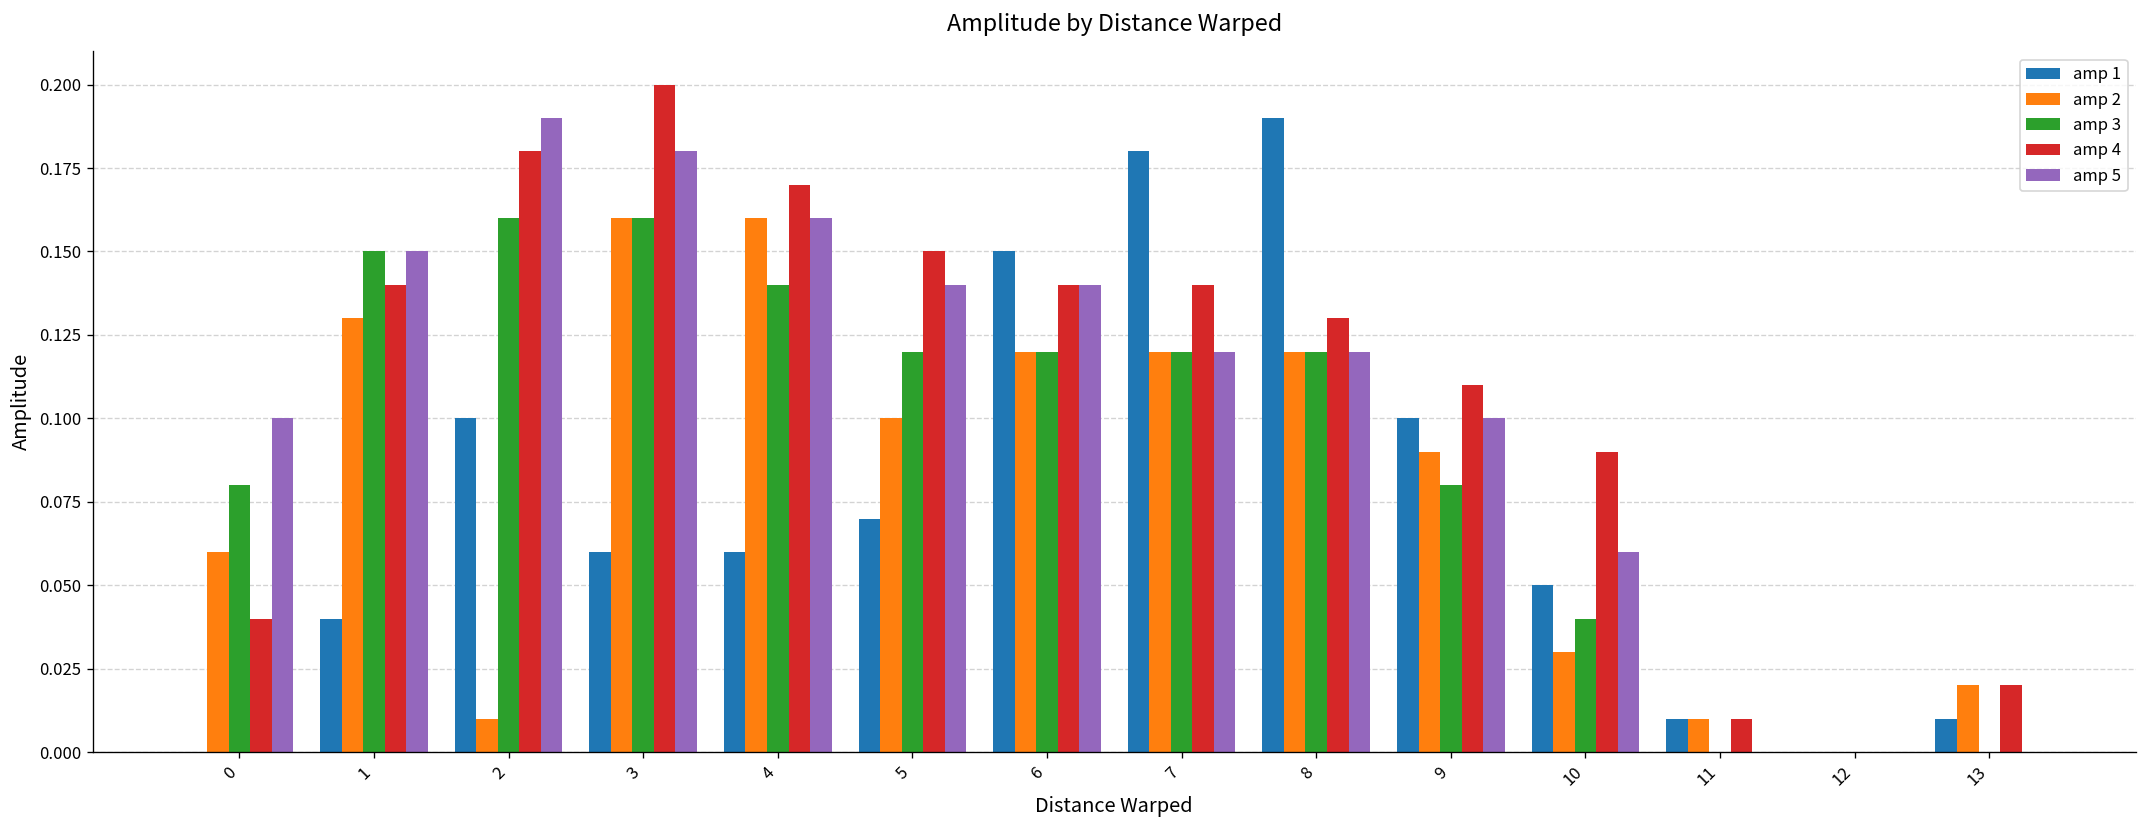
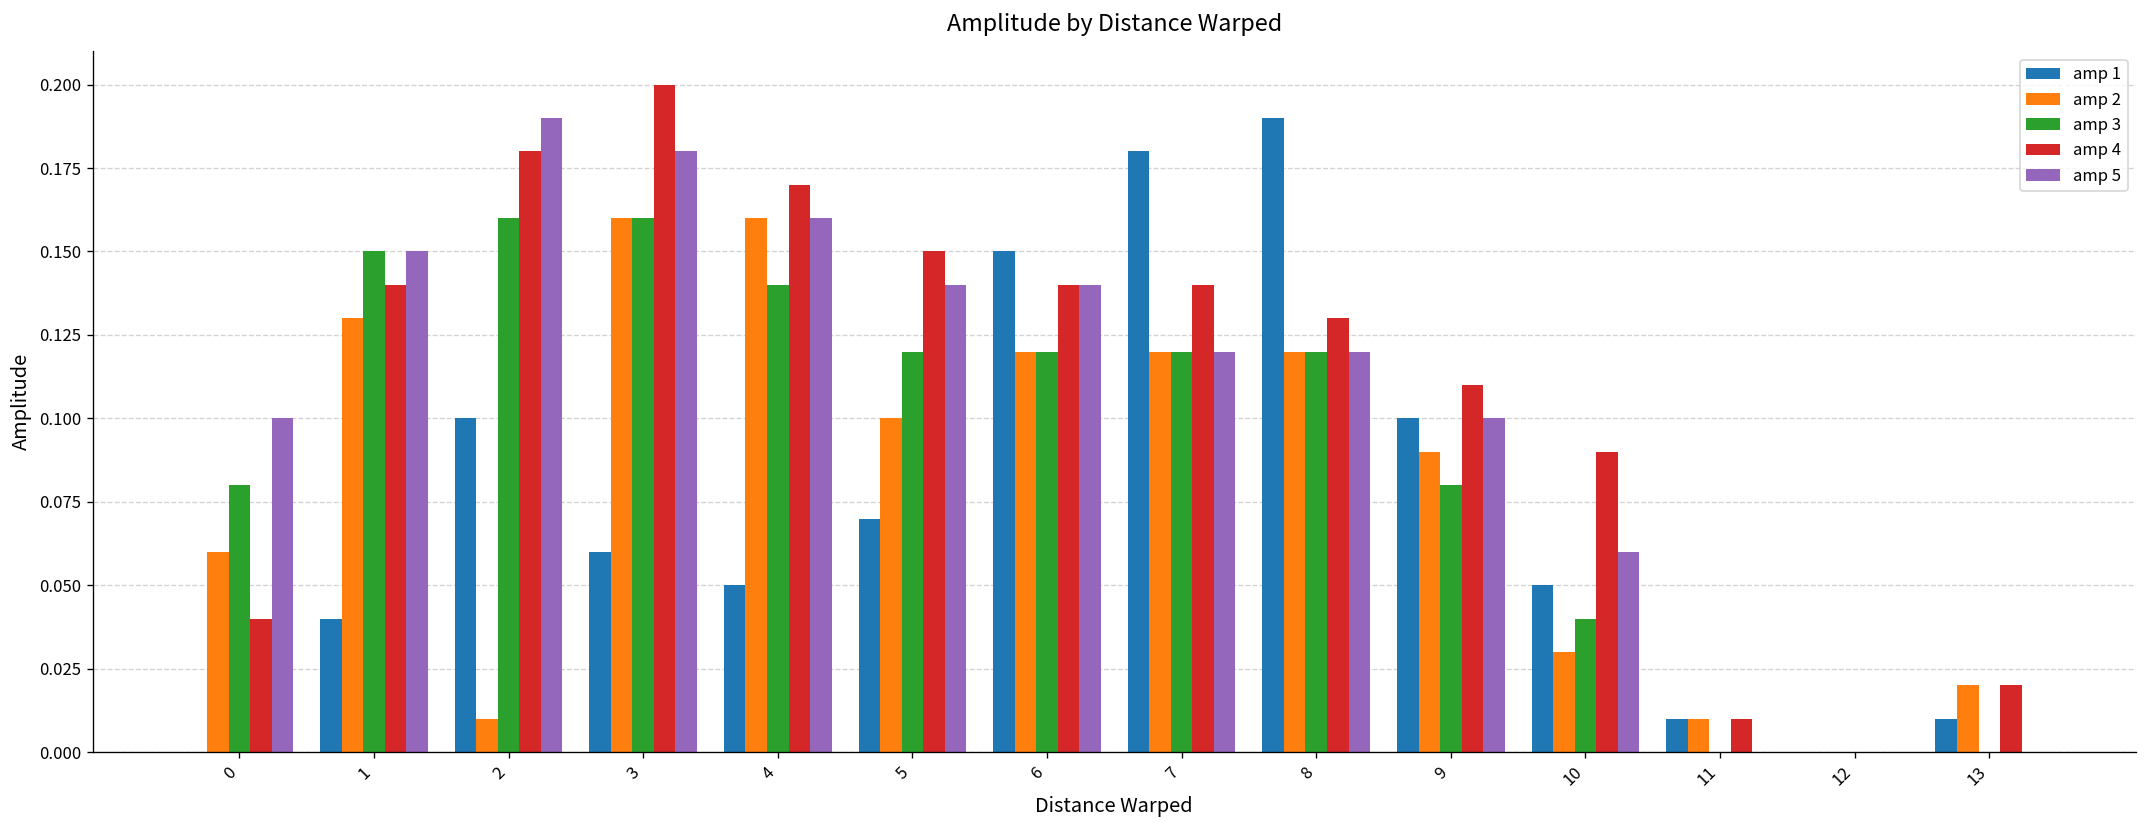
  {
    "amp 1": {
      "0": 0.00,
      "1": 0.04,
      "2": 0.10,
      "3": 0.06,
-     "4": 0.06,
+     "4": 0.05,
      "5": 0.07,
      "6": 0.15,
      "7": 0.18,
      "8": 0.19,
      "9": 0.10,
      "10": 0.05,
      "11": 0.01,
      "12": 0.00,
      "13": 0.01
    },
    "amp 2": {
      "0": 0.06,
      "1": 0.13,
      "2": 0.01,
      "3": 0.16,
      "4": 0.16,
      "5": 0.10,
      "6": 0.12,
      "7": 0.12,
      "8": 0.12,
      "9": 0.09,
      "10": 0.03,
      "11": 0.01,
      "12": 0.00,
      "13": 0.02
    },
    "amp 3": {
      "0": 0.08,
      "1": 0.15,
      "2": 0.16,
      "3": 0.16,
      "4": 0.14,
      "5": 0.12,
      "6": 0.12,
      "7": 0.12,
      "8": 0.12,
      "9": 0.08,
      "10": 0.04,
      "11": 0.00,
      "12": 0.00,
      "13": 0.00
    },
    "amp 4": {
      "0": 0.04,
      "1": 0.14,
      "2": 0.18,
      "3": 0.20,
      "4": 0.17,
      "5": 0.15,
      "6": 0.14,
      "7": 0.14,
      "8": 0.13,
      "9": 0.11,
      "10": 0.09,
      "11": 0.01,
      "12": 0.00,
      "13": 0.02
    },
    "amp 5": {
      "0": 0.10,
      "1": 0.15,
      "2": 0.19,
      "3": 0.18,
      "4": 0.16,
      "5": 0.14,
      "6": 0.14,
      "7": 0.12,
      "8": 0.12,
      "9": 0.10,
      "10": 0.06,
      "11": 0.00,
      "12": 0.00,
      "13": 0.00
    }
  }
